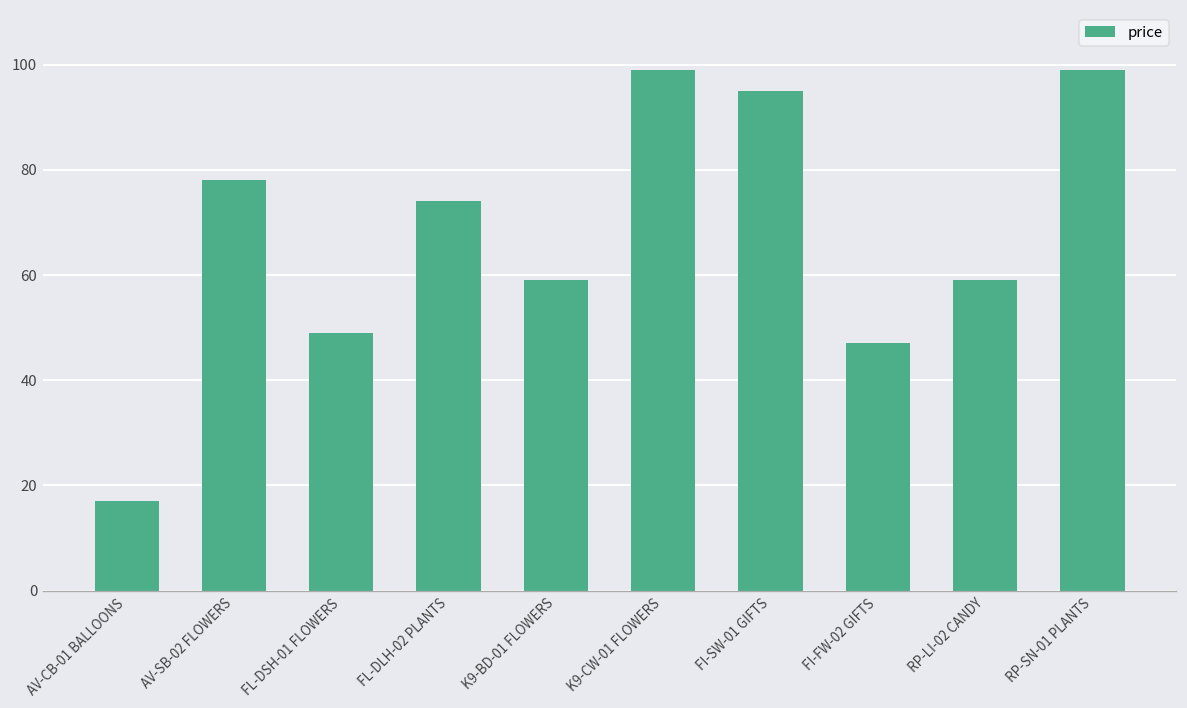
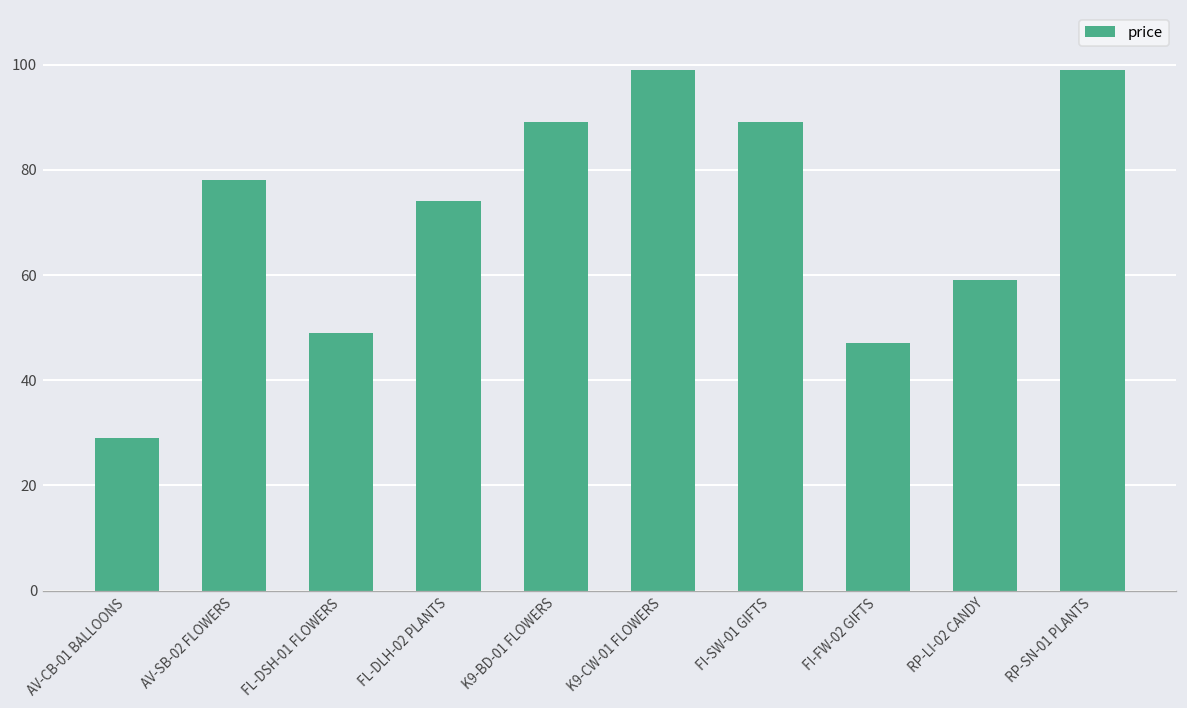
  {
-   "AV-CB-01 BALLOONS": 17,
+   "AV-CB-01 BALLOONS": 29,
    "AV-SB-02 FLOWERS": 78,
    "FL-DSH-01 FLOWERS": 49,
    "FL-DLH-02 PLANTS": 74,
-   "K9-BD-01 FLOWERS": 59,
+   "K9-BD-01 FLOWERS": 89,
    "K9-CW-01 FLOWERS": 99,
-   "FI-SW-01 GIFTS": 95,
+   "FI-SW-01 GIFTS": 89,
    "FI-FW-02 GIFTS": 47,
    "RP-LI-02 CANDY": 59,
    "RP-SN-01 PLANTS": 99
  }
